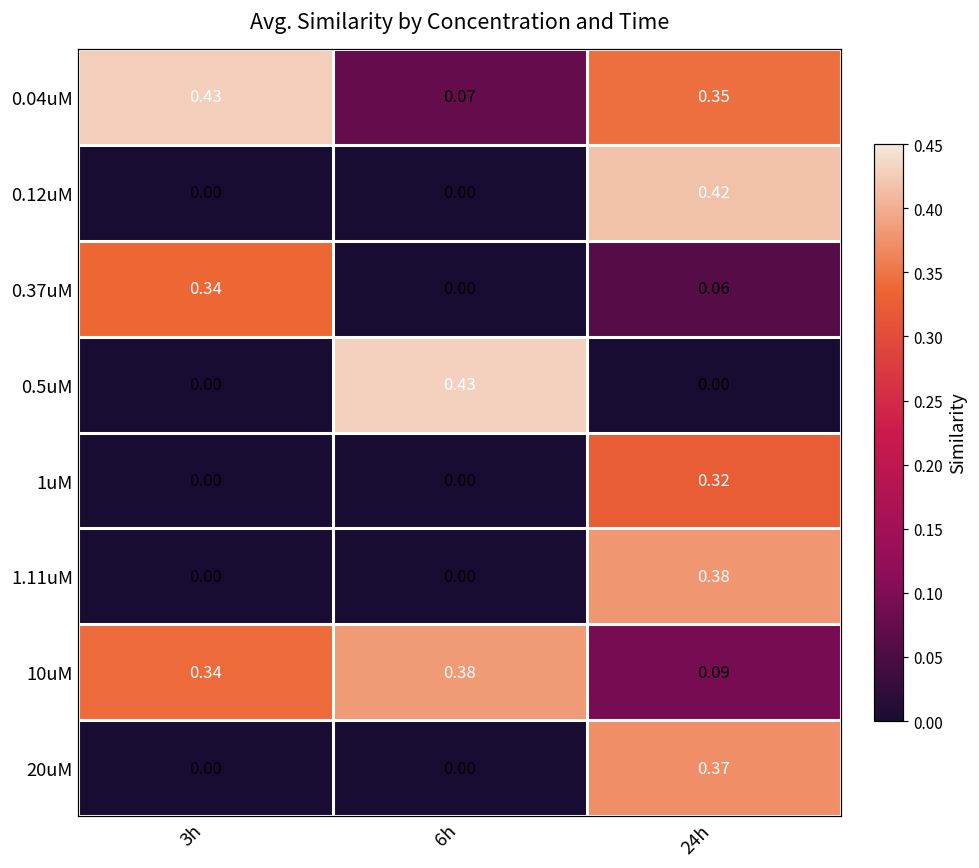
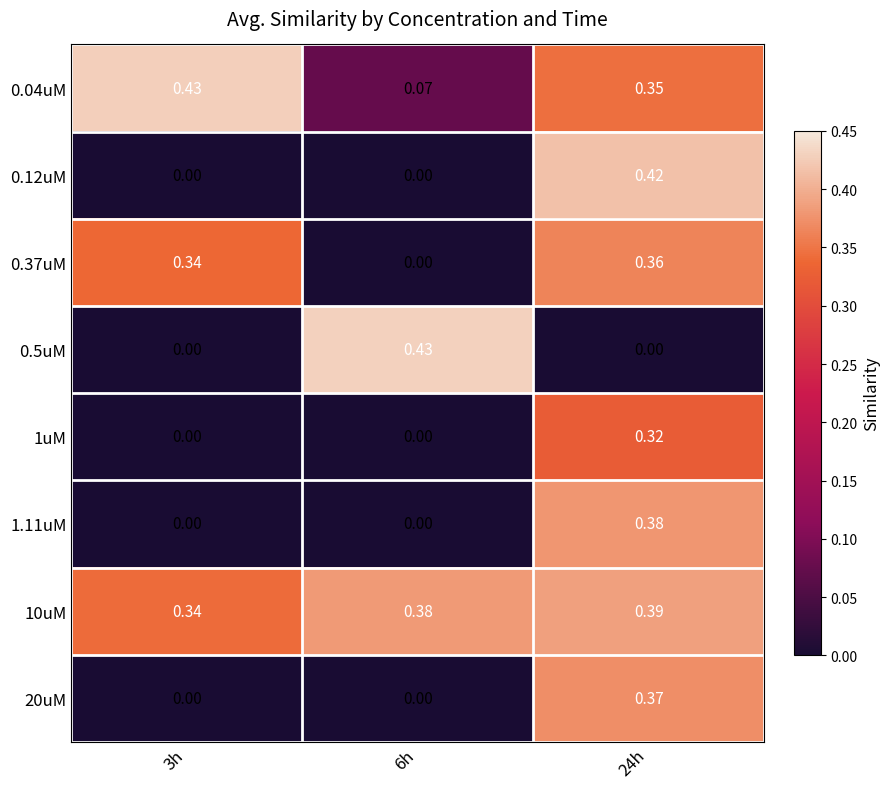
  {
    "0.04uM": {
      "3h": 0.43,
      "6h": 0.07,
      "24h": 0.35
    },
    "0.12uM": {
      "3h": 0.00,
      "6h": 0.00,
      "24h": 0.42
    },
    "0.37uM": {
      "3h": 0.34,
      "6h": 0.00,
-     "24h": 0.06
+     "24h": 0.36
    },
    "0.5uM": {
      "3h": 0.00,
      "6h": 0.43,
      "24h": 0.00
    },
    "1uM": {
      "3h": 0.00,
      "6h": 0.00,
      "24h": 0.32
    },
    "1.11uM": {
      "3h": 0.00,
      "6h": 0.00,
      "24h": 0.38
    },
    "10uM": {
      "3h": 0.34,
      "6h": 0.38,
-     "24h": 0.09
+     "24h": 0.39
    },
    "20uM": {
      "3h": 0.00,
      "6h": 0.00,
      "24h": 0.37
    }
  }
